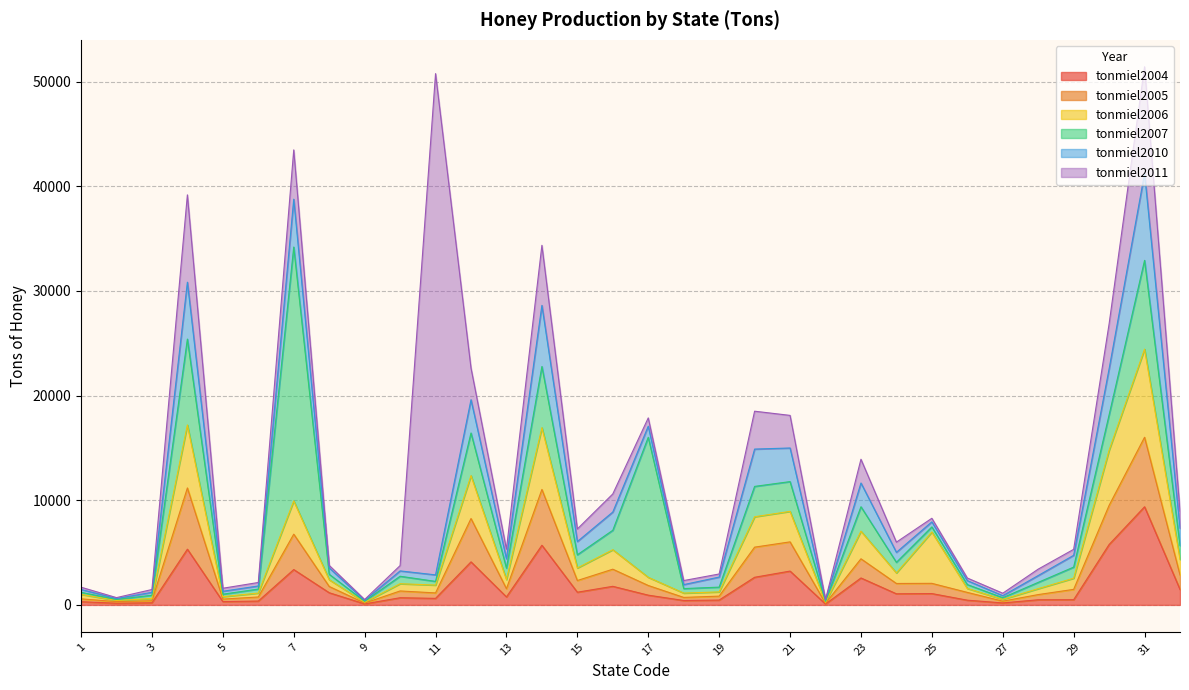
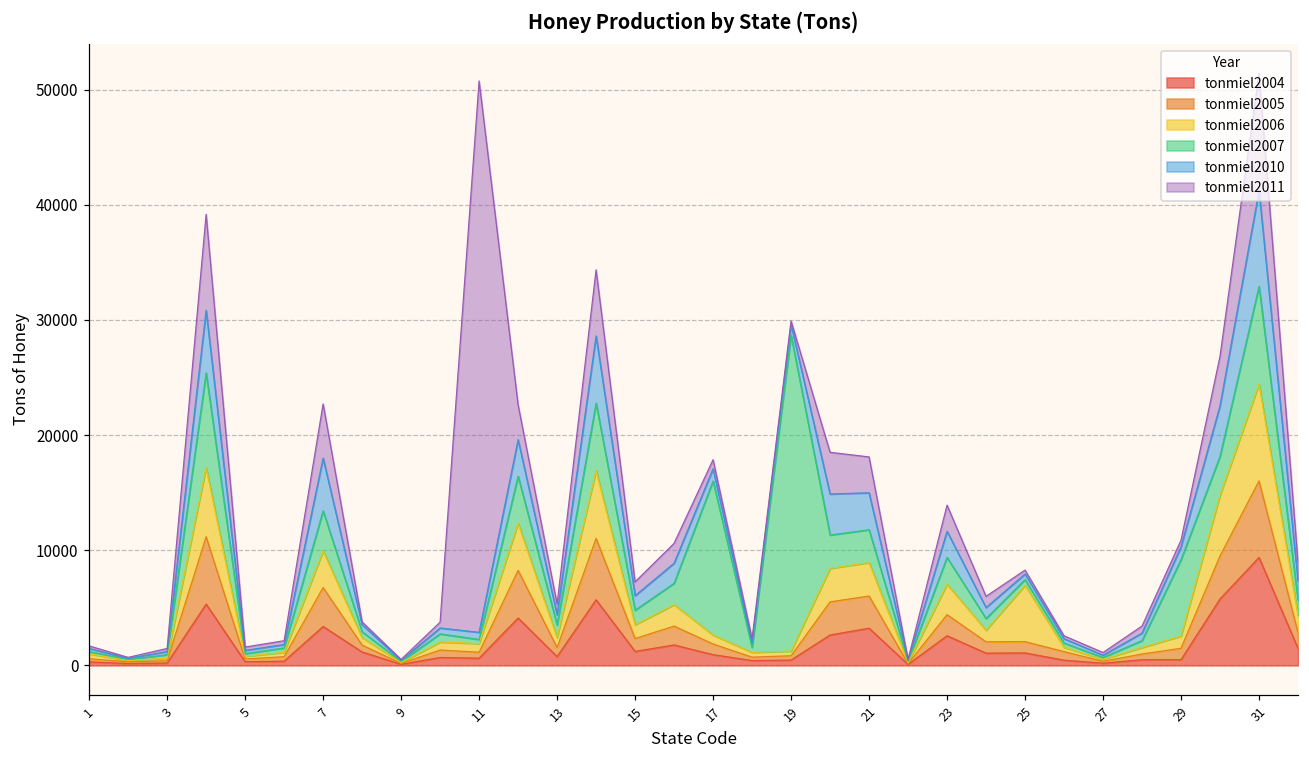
  {
    "tonmiel2006": {
      "7": 3200,
      "11": 700,
      "13": 900,
      "15": 1200,
      "17": 800,
      "19": 400,
      "21": 2900,
      "23": 2600,
      "25": 4900,
      "29": 1100,
      "31": 8400
    },
    "tonmiel2007": {
      "3": 300,
-     "7": 24300,
+     "7": 3500,
      "11": 400,
      "13": 1100,
      "15": 1300,
      "17": 13400,
-     "19": 500,
+     "19": 27400,
      "21": 2800,
      "23": 2300,
      "25": 500,
-     "29": 1100,
+     "29": 6600,
      "31": 8500
    },
    "tonmiel2010": {
      "3": 300,
      "5": 300,
      "7": 4600,
      "11": 600,
      "13": 900,
      "15": 1300,
      "17": 1100,
      "19": 1000,
      "21": 3200,
      "23": 2300,
      "25": 500,
      "29": 1100
    },
    "tonmiel2011": {
      "3": 300,
      "5": 300,
      "7": 4700,
      "11": 47900,
      "13": 900,
      "15": 1200,
      "17": 800,
      "19": 300,
      "21": 3100,
      "23": 2300,
      "25": 300,
      "29": 600
    }
  }
